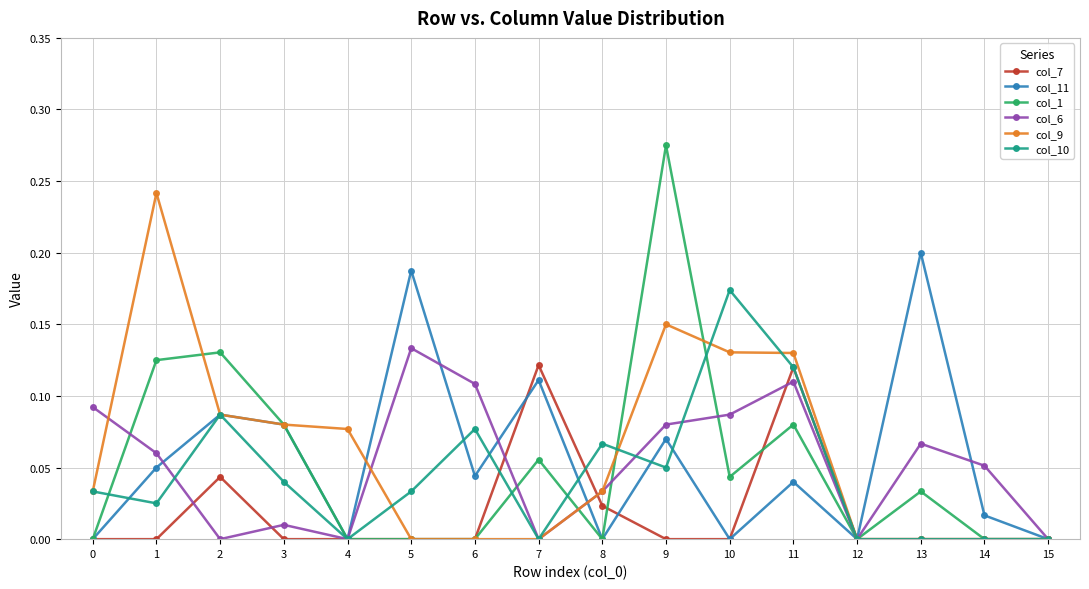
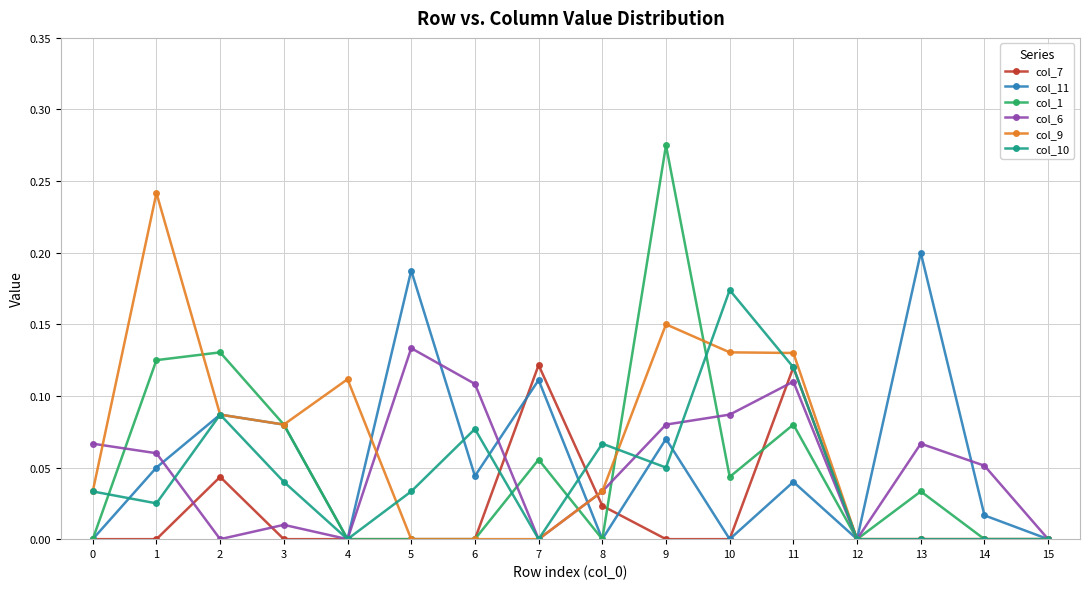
  {
    "col_7": {
      "1": 0.000,
      "2": 0.043,
      "3": 0.000,
      "7": 0.122,
      "8": 0.023,
      "9": 0.000
    },
    "col_11": {
      "1": 0.050,
      "5": 0.188,
      "6": 0.044,
      "7": 0.111,
      "9": 0.070,
      "11": 0.040,
      "13": 0.200,
      "14": 0.017
    },
    "col_6": {
-     "0": 0.092,
+     "0": 0.067,
      "1": 0.060,
      "2": 0.000,
      "3": 0.010,
      "5": 0.133,
      "6": 0.108,
      "9": 0.080,
      "10": 0.087,
      "11": 0.110,
      "13": 0.067,
      "14": 0.051
    },
    "col_9": {
      "1": 0.242,
-     "4": 0.077,
+     "4": 0.112,
      "9": 0.150,
      "10": 0.130,
      "11": 0.130
    }
  }
